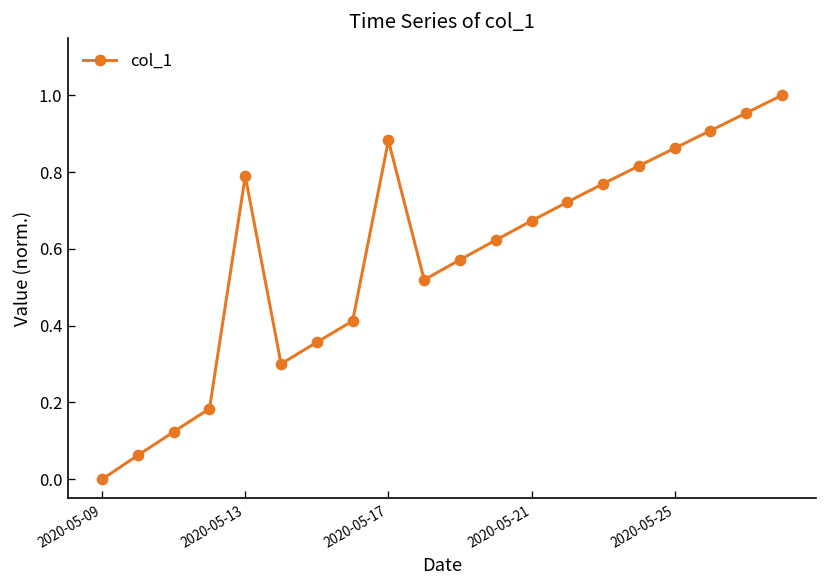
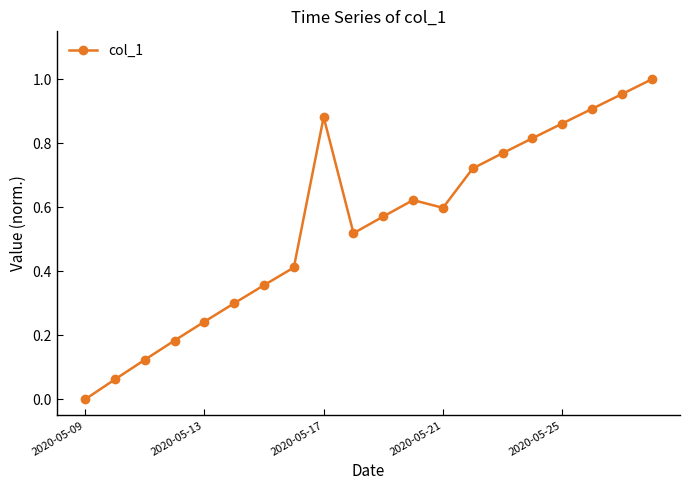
  {
    "2020-05-09": 0.00,
-   "2020-05-13": 0.79,
+   "2020-05-13": 0.24,
    "2020-05-17": 0.88,
-   "2020-05-21": 0.67,
+   "2020-05-21": 0.60,
    "2020-05-25": 0.86
  }
